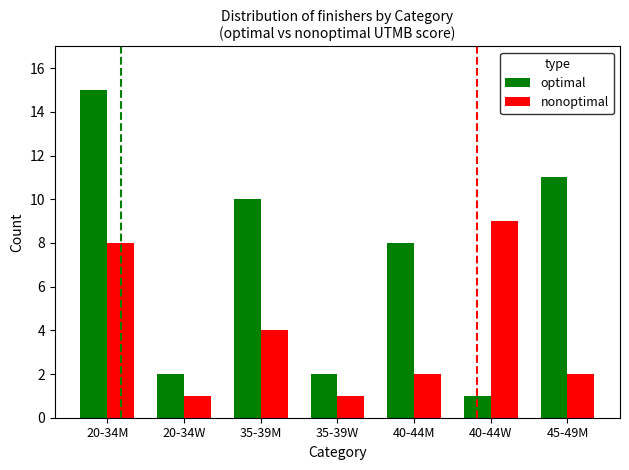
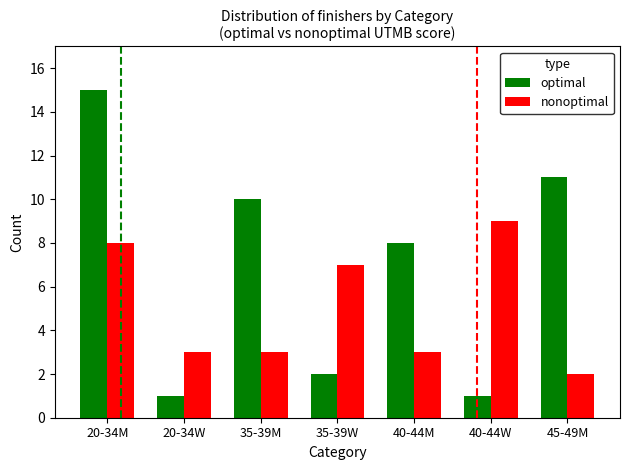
  {
    "optimal": {
      "20-34M": 15,
-     "20-34W": 2,
+     "20-34W": 1,
      "35-39M": 10,
      "35-39W": 2,
      "40-44M": 8,
      "40-44W": 1,
      "45-49M": 11
    },
    "nonoptimal": {
      "20-34M": 8,
-     "20-34W": 1,
-     "35-39M": 4,
-     "35-39W": 1,
-     "40-44M": 2,
+     "20-34W": 3,
+     "35-39M": 3,
+     "35-39W": 7,
+     "40-44M": 3,
      "40-44W": 9,
      "45-49M": 2
    }
  }
